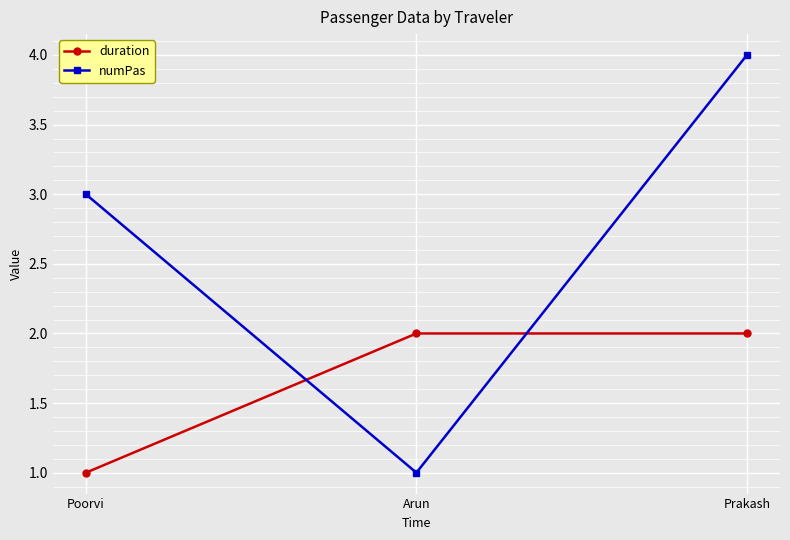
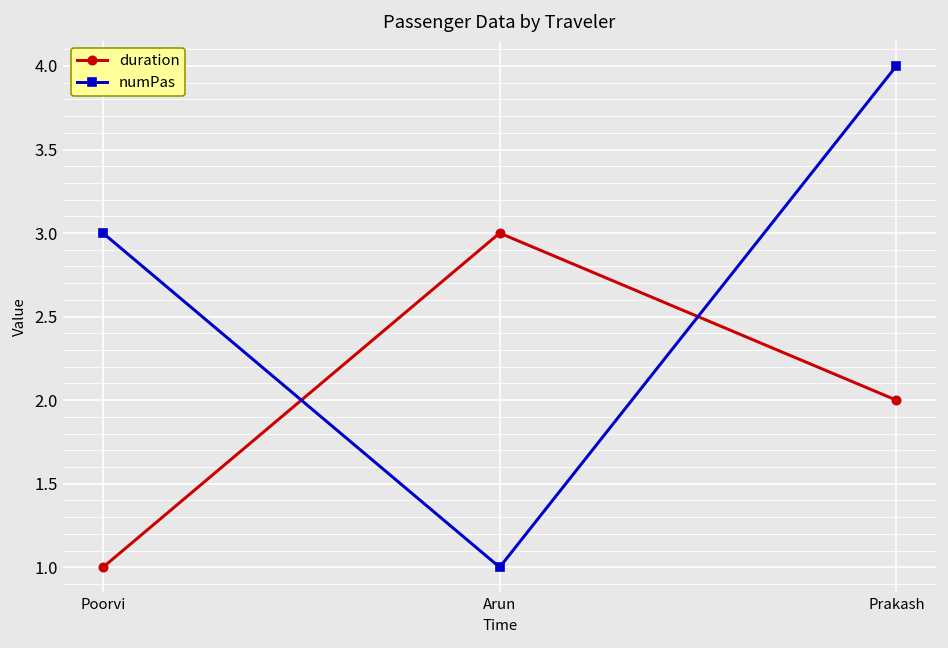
  {
    "duration": {
      "Poorvi": 1,
-     "Arun": 2,
+     "Arun": 3,
      "Prakash": 2
    },
    "numPas": {
      "Poorvi": 3,
      "Arun": 1,
      "Prakash": 4
    }
  }
